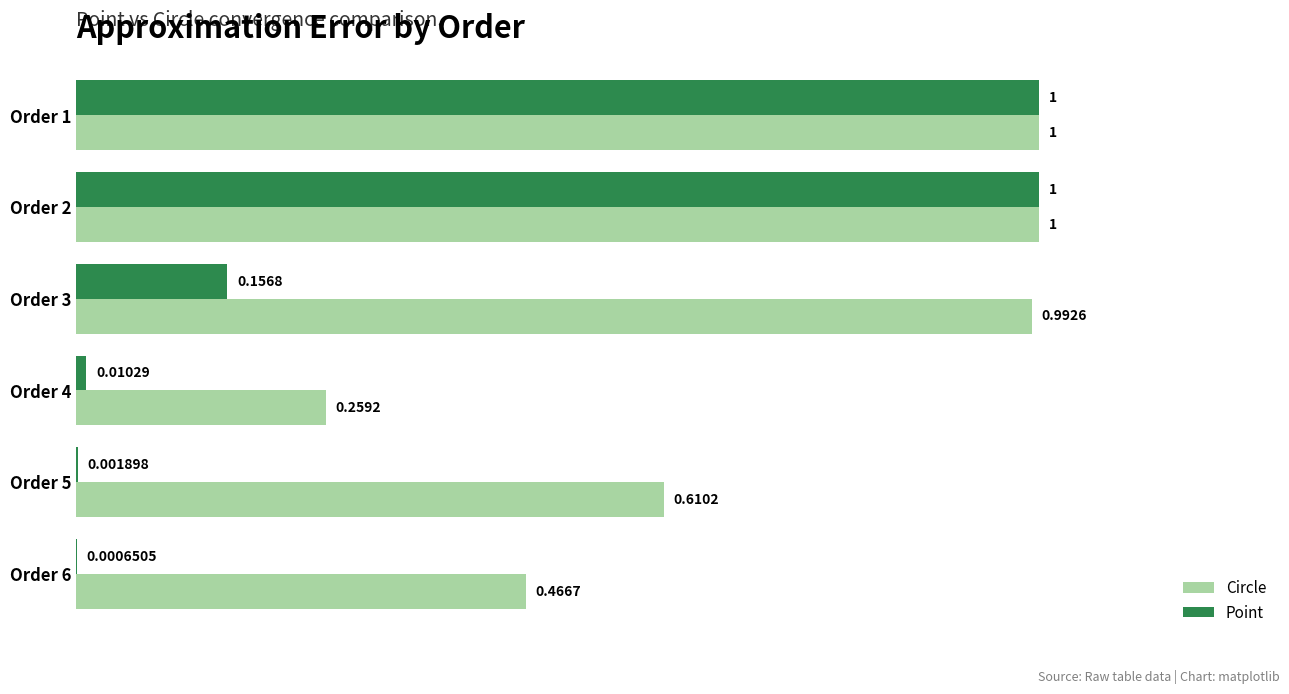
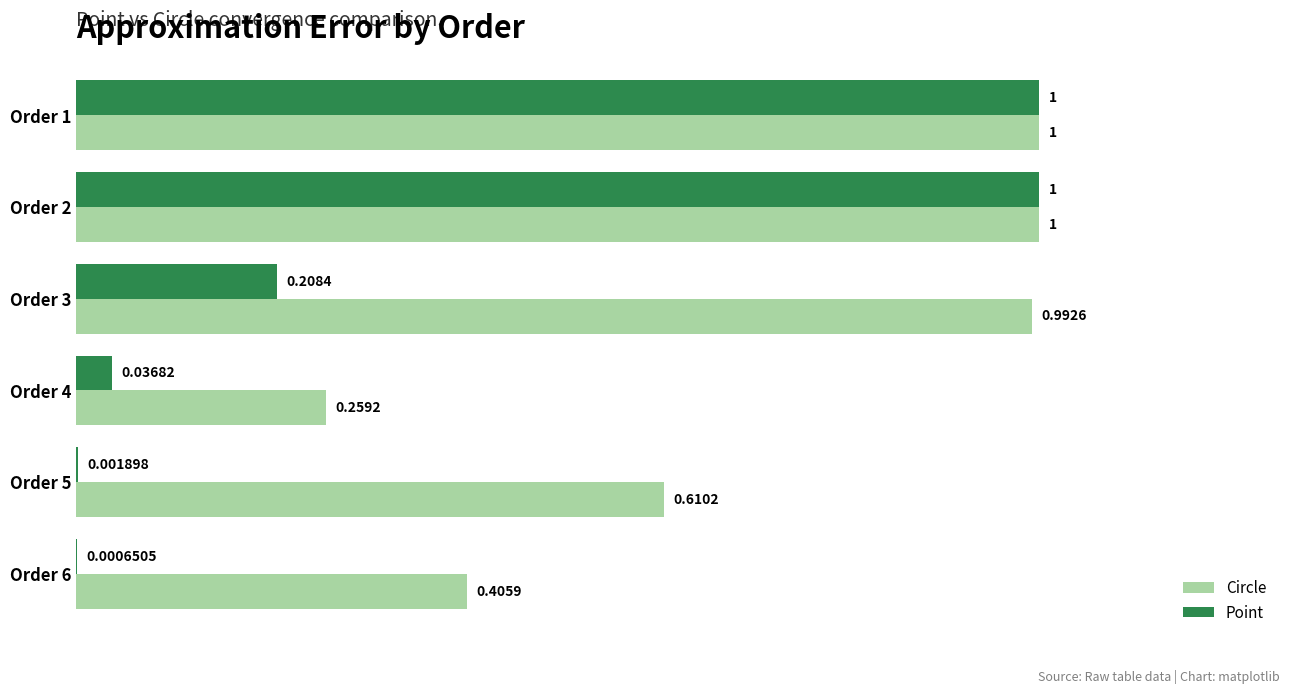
  {
    "Circle": {
      "Order 1": 1,
      "Order 2": 1,
      "Order 3": 0.9926,
      "Order 4": 0.2592,
      "Order 5": 0.6102,
-     "Order 6": 0.4667
+     "Order 6": 0.4059
    },
    "Point": {
      "Order 1": 1,
      "Order 2": 1,
-     "Order 3": 0.1568,
-     "Order 4": 0.01029,
+     "Order 3": 0.2084,
+     "Order 4": 0.03682,
      "Order 5": 0.001898,
      "Order 6": 0.0006505
    }
  }
